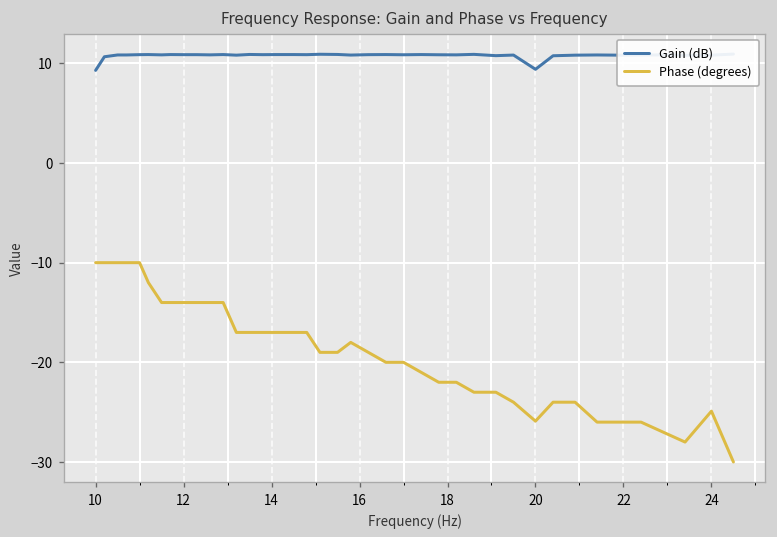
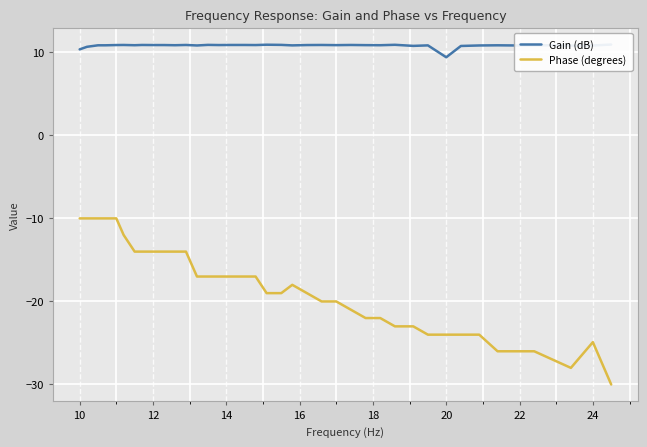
  {
    "Gain (dB)": {
-     "10": 9,
+     "10": 10,
      "12": 11,
      "20": 9
    },
    "Phase (degrees)": {
      "10": -10,
      "12": -14,
-     "20": -26,
+     "20": -24,
      "24": -25
    }
  }
